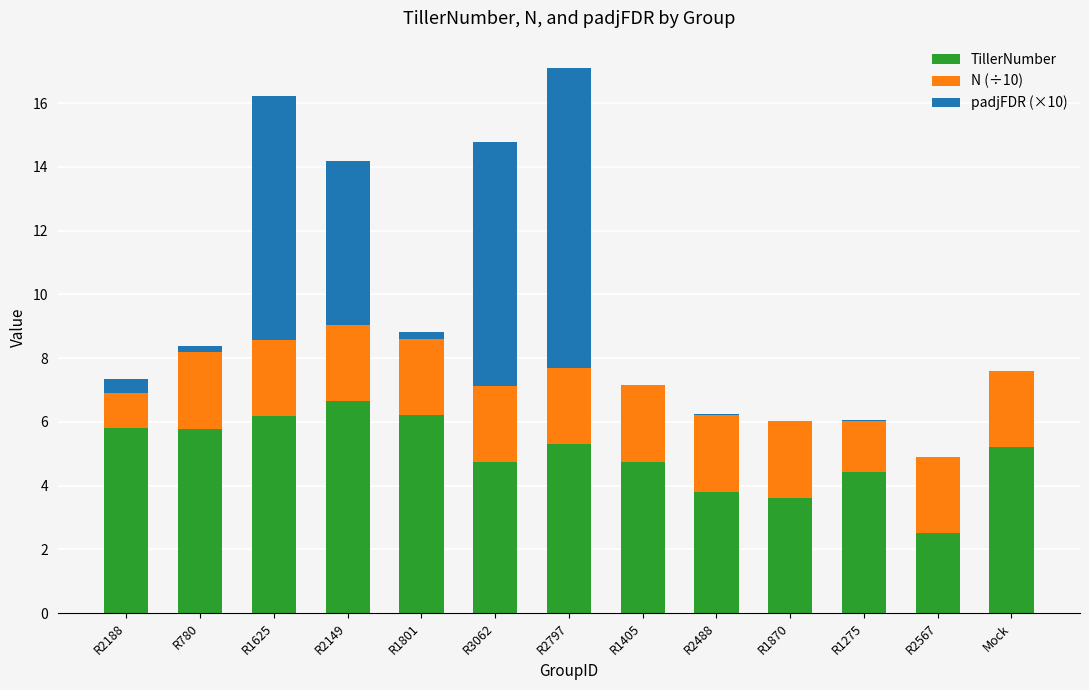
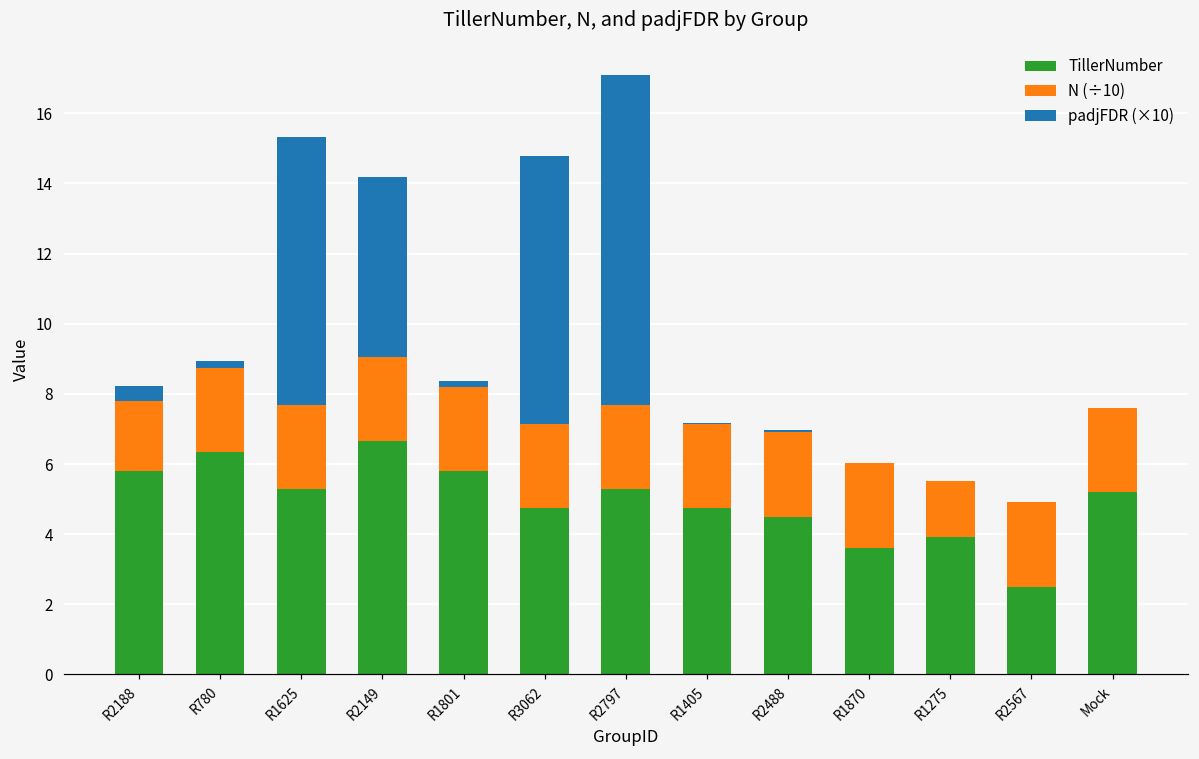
  {
    "TillerNumber": {
      "R2188": 5.8,
-     "R780": 5.8,
-     "R1625": 6.2,
+     "R780": 6.3,
+     "R1625": 5.3,
      "R2149": 6.7,
-     "R1801": 6.2,
+     "R1801": 5.8,
      "R3062": 4.7,
      "R2797": 5.3,
      "R1405": 4.8,
-     "R2488": 3.8,
+     "R2488": 4.5,
      "R1870": 3.6,
-     "R1275": 4.4,
+     "R1275": 3.9,
      "R2567": 2.5,
      "Mock": 5.2
    },
    "N (÷10)": {
-     "R2188": 1.1,
+     "R2188": 2.0,
      "R780": 2.4,
      "R1625": 2.4,
      "R2149": 2.4,
      "R1801": 2.4,
      "R3062": 2.4,
      "R2797": 2.4,
      "R1405": 2.4,
      "R2488": 2.4,
      "R1870": 2.4,
      "R1275": 1.6,
      "R2567": 2.4,
      "Mock": 2.4
    },
    "padjFDR (×10)": {
      "R2188": 0.4,
      "R780": 0.2,
      "R1625": 7.6,
      "R2149": 5.1,
      "R1801": 0.2,
      "R3062": 7.6,
      "R2797": 9.4,
      "Mock": 0.0
    }
  }
